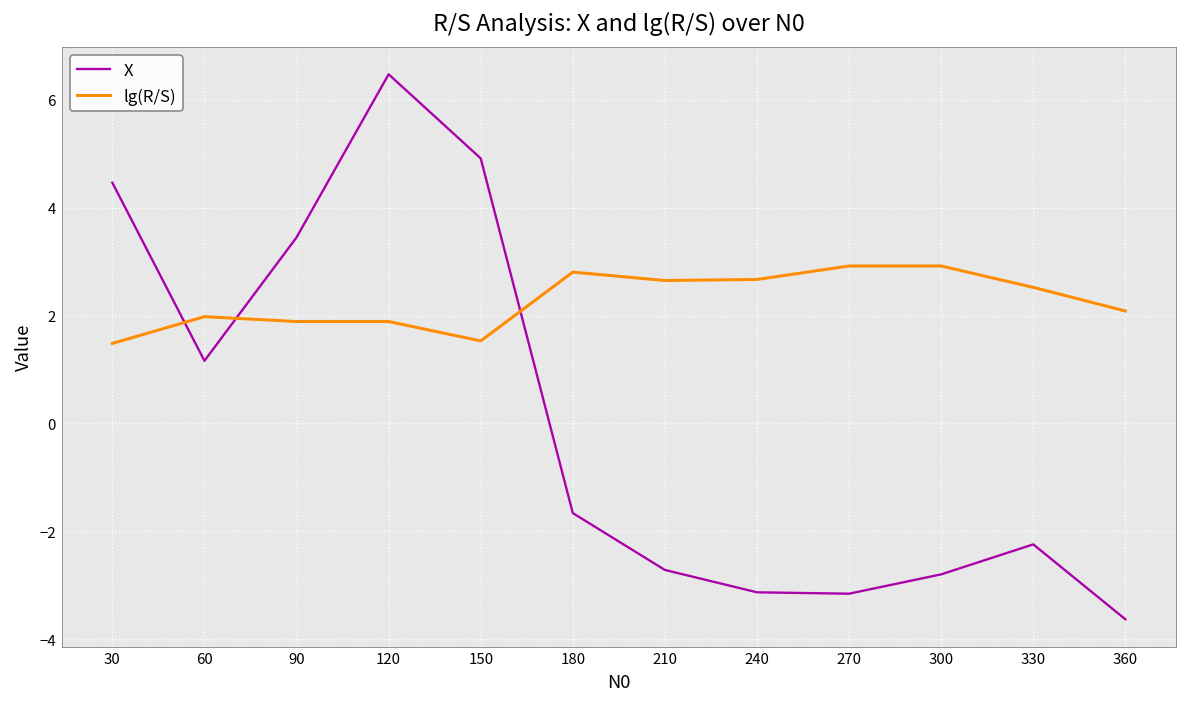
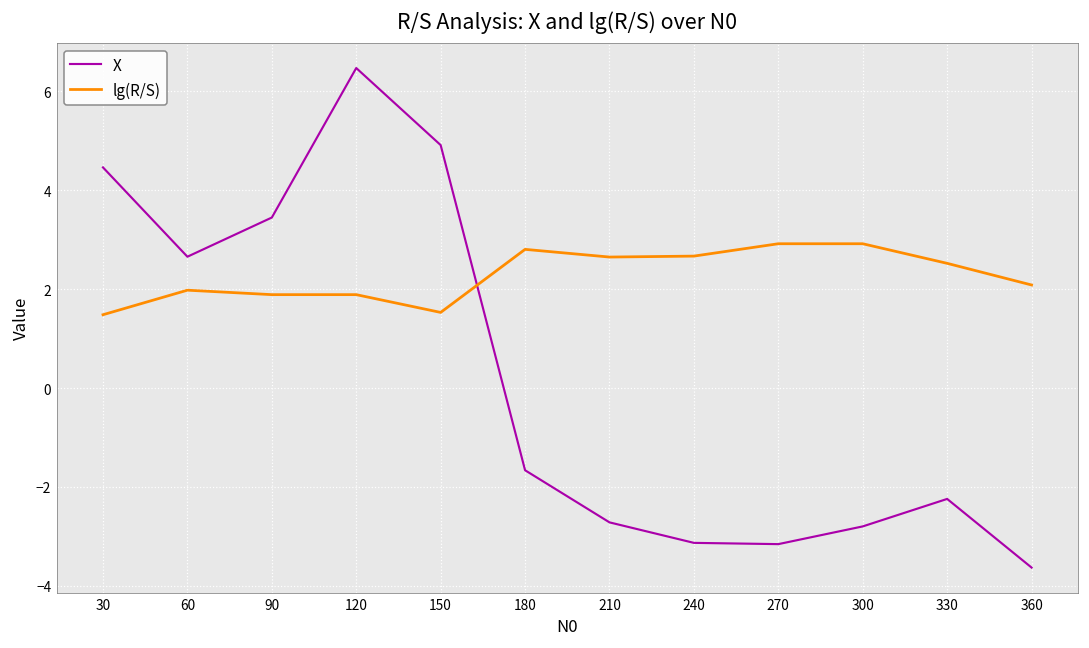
  {
    "X": {
      "30": 4.5,
-     "60": 1.2,
+     "60": 2.7,
      "90": 3.4,
      "120": 6.5,
      "150": 4.9,
      "180": -1.7,
      "210": -2.7,
      "240": -3.1,
      "270": -3.2,
      "300": -2.8,
      "330": -2.2,
      "360": -3.6
    },
    "lg(R/S)": {
      "30": 1.5,
      "60": 2.0,
      "90": 1.9,
      "120": 1.9,
      "150": 1.5,
      "180": 2.8,
      "210": 2.6,
      "240": 2.7,
      "270": 2.9,
      "300": 2.9,
      "330": 2.5,
      "360": 2.1
    }
  }
